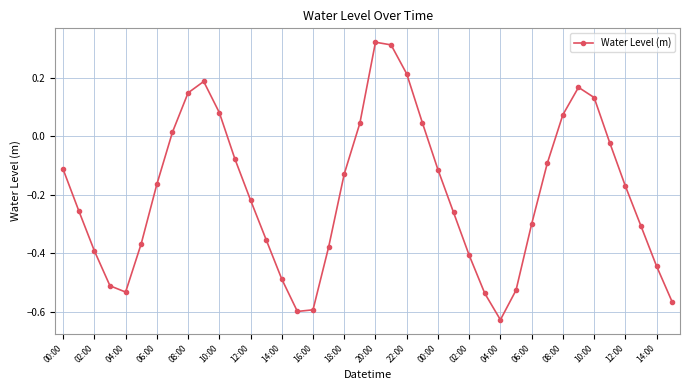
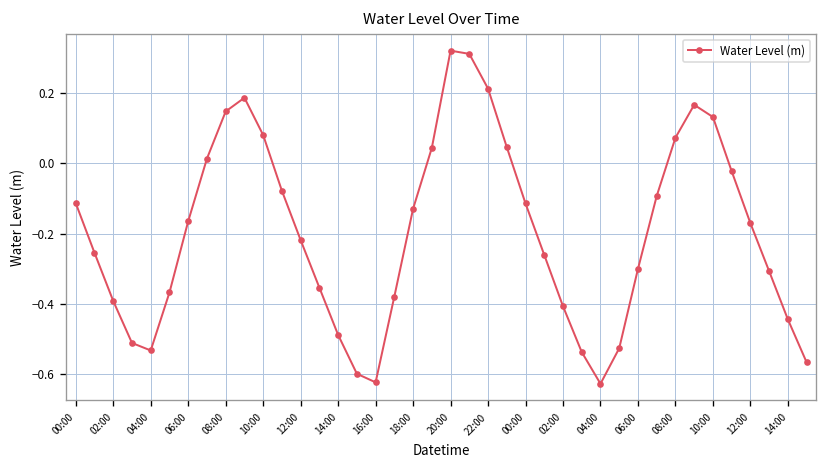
  {
-   "16:00": -0.59,
+   "16:00": -0.62,
    "18:00": -0.13,
    "20:00": 0.32,
    "22:00": 0.21
  }
